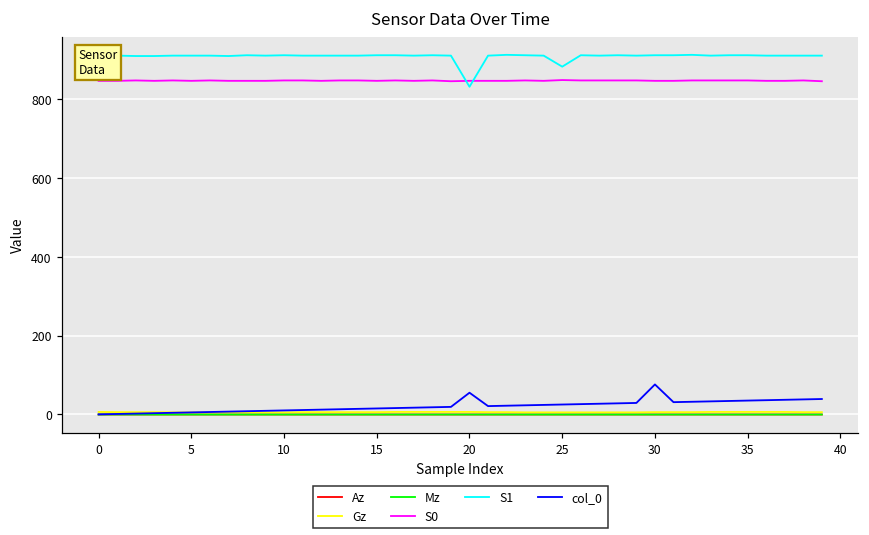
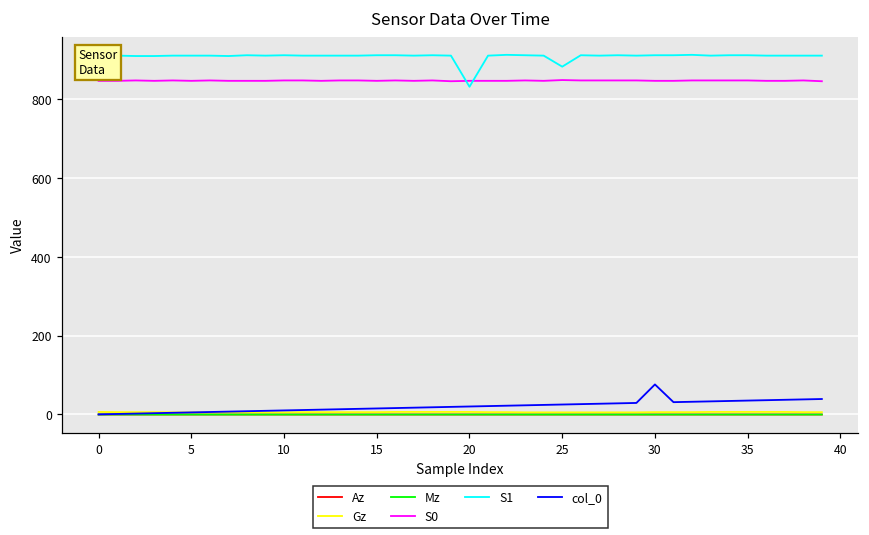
  {
    "S0": {
      "0": 850,
      "5": 850,
      "10": 850,
      "15": 850,
      "20": 850,
      "25": 850,
      "30": 850,
      "35": 850
    },
    "S1": {
      "5": 910,
      "10": 910,
      "15": 910,
      "20": 830,
      "25": 880,
      "30": 910,
      "35": 910
    },
    "col_0": {
      "15": 20,
-     "20": 60,
+     "20": 20,
      "25": 30,
      "30": 80,
      "35": 40
    }
  }
